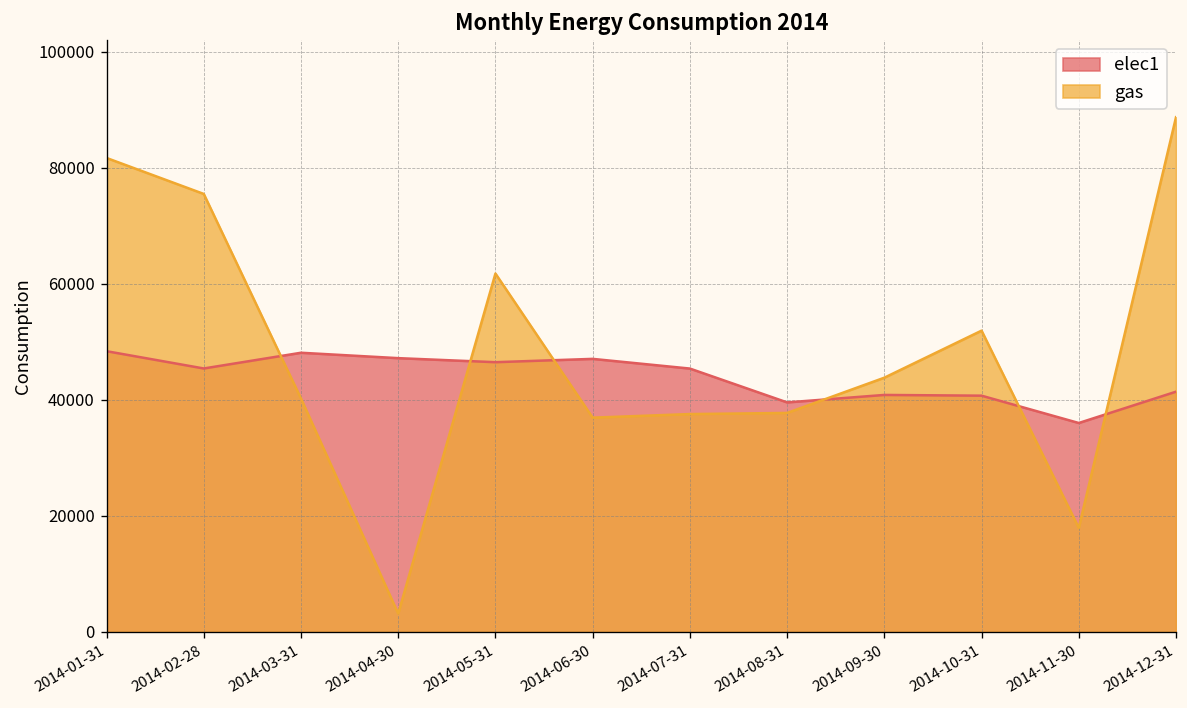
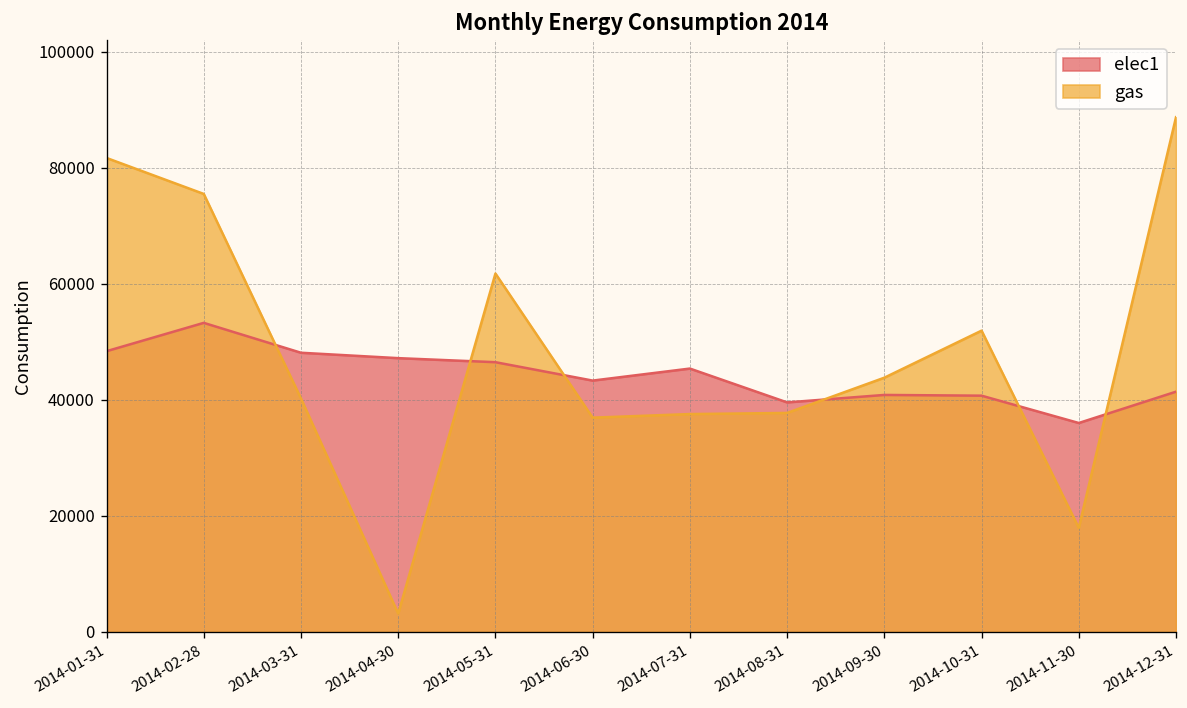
  {
    "elec1": {
      "2014-01-31": 48000,
-     "2014-02-28": 45000,
+     "2014-02-28": 53000,
      "2014-03-31": 48000,
      "2014-04-30": 47000,
      "2014-05-31": 46000,
-     "2014-06-30": 47000,
+     "2014-06-30": 43000,
      "2014-07-31": 45000,
      "2014-08-31": 40000,
      "2014-09-30": 41000,
      "2014-10-31": 41000,
      "2014-11-30": 36000,
      "2014-12-31": 41000
    },
    "gas": {
      "2014-01-31": 82000,
      "2014-02-28": 75000,
      "2014-03-31": 40000,
      "2014-04-30": 3000,
      "2014-05-31": 62000,
      "2014-06-30": 37000,
      "2014-07-31": 38000,
      "2014-08-31": 38000,
      "2014-09-30": 44000,
      "2014-10-31": 52000,
      "2014-11-30": 18000,
      "2014-12-31": 89000
    }
  }
